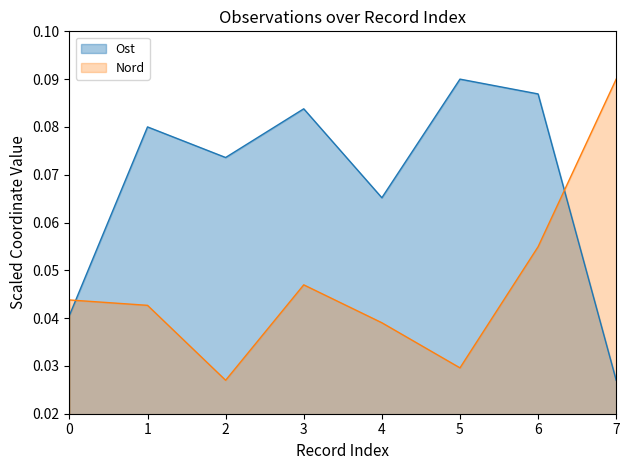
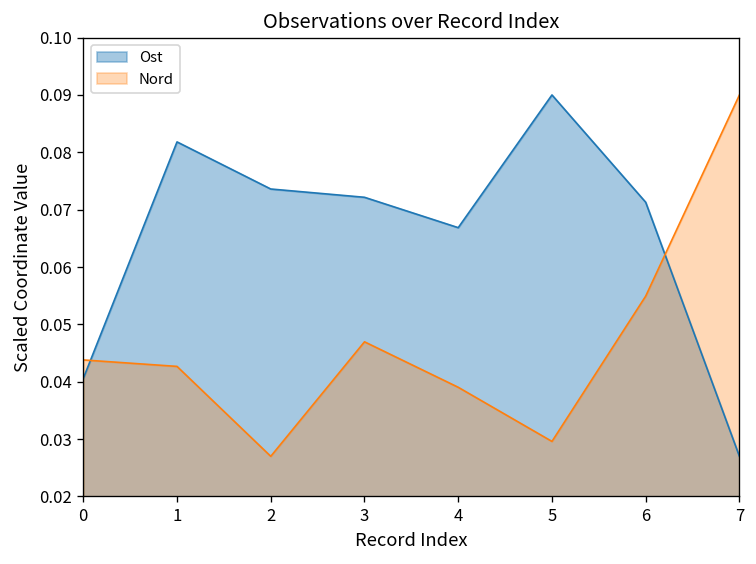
  {
    "Ost": {
      "0": 0.041,
-     "1": 0.080,
+     "1": 0.082,
      "2": 0.074,
-     "3": 0.084,
-     "4": 0.065,
+     "3": 0.072,
+     "4": 0.067,
      "5": 0.090,
-     "6": 0.087,
+     "6": 0.071,
      "7": 0.027
    },
    "Nord": {
      "0": 0.044,
      "1": 0.043,
      "2": 0.027,
      "3": 0.047,
      "4": 0.039,
      "5": 0.030,
      "6": 0.055,
      "7": 0.090
    }
  }
